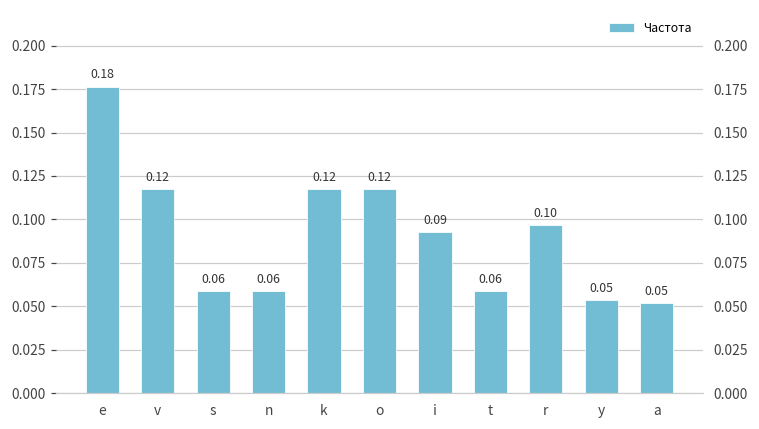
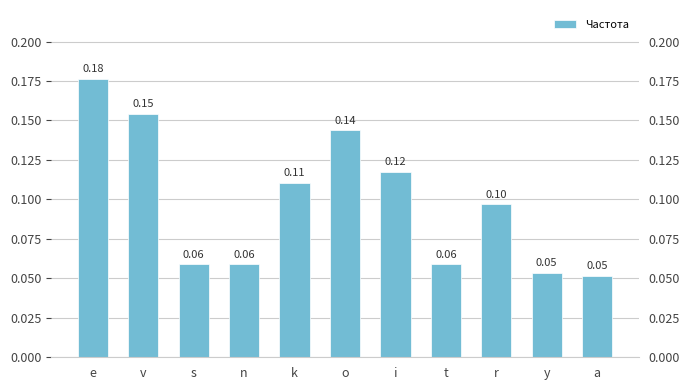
  {
    "e": 0.18,
-   "v": 0.12,
+   "v": 0.15,
    "s": 0.06,
    "n": 0.06,
-   "k": 0.12,
-   "o": 0.12,
-   "i": 0.09,
+   "k": 0.11,
+   "o": 0.14,
+   "i": 0.12,
    "t": 0.06,
    "r": 0.10,
    "y": 0.05,
    "a": 0.05
  }
